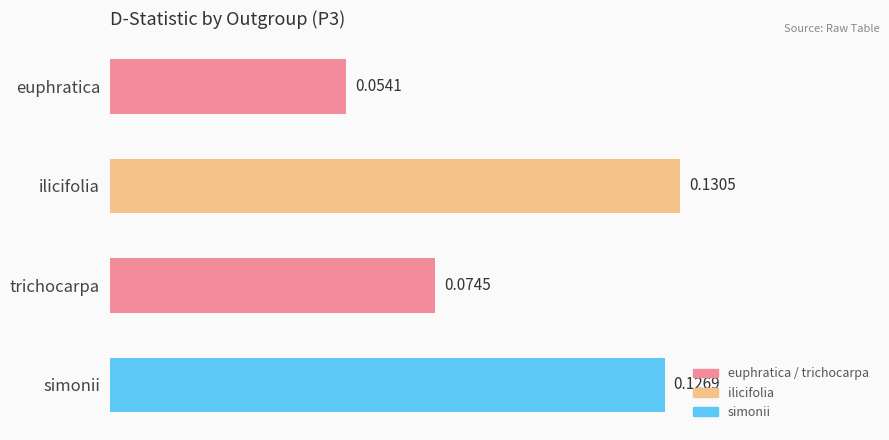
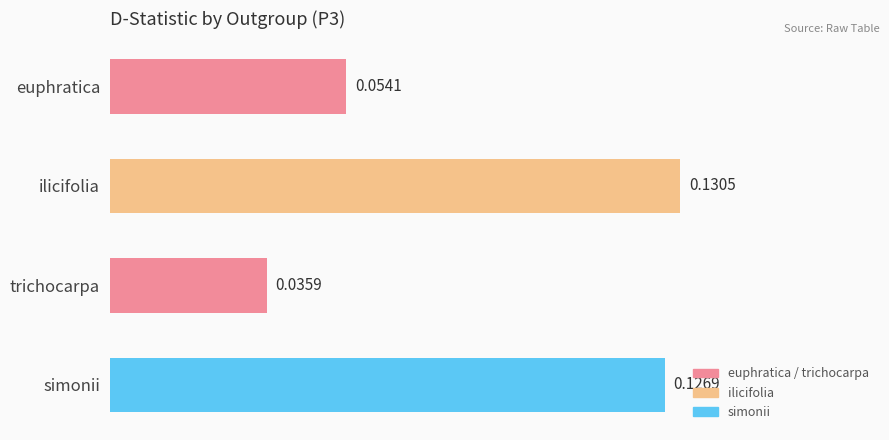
  {
    "euphratica": 0.0541,
    "ilicifolia": 0.1305,
-   "trichocarpa": 0.0745,
+   "trichocarpa": 0.0359,
    "simonii": 0.1269
  }
